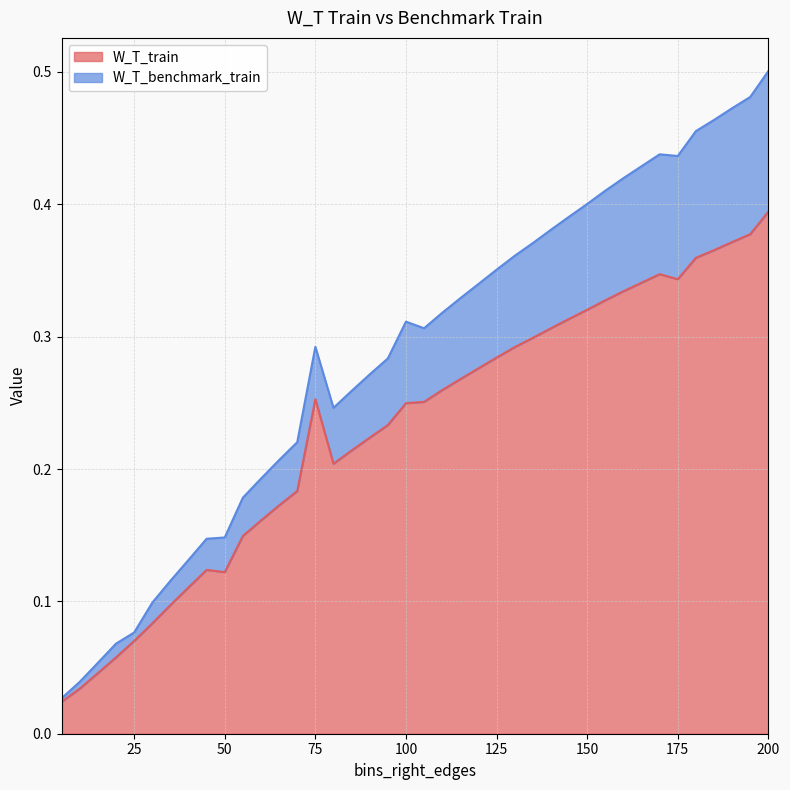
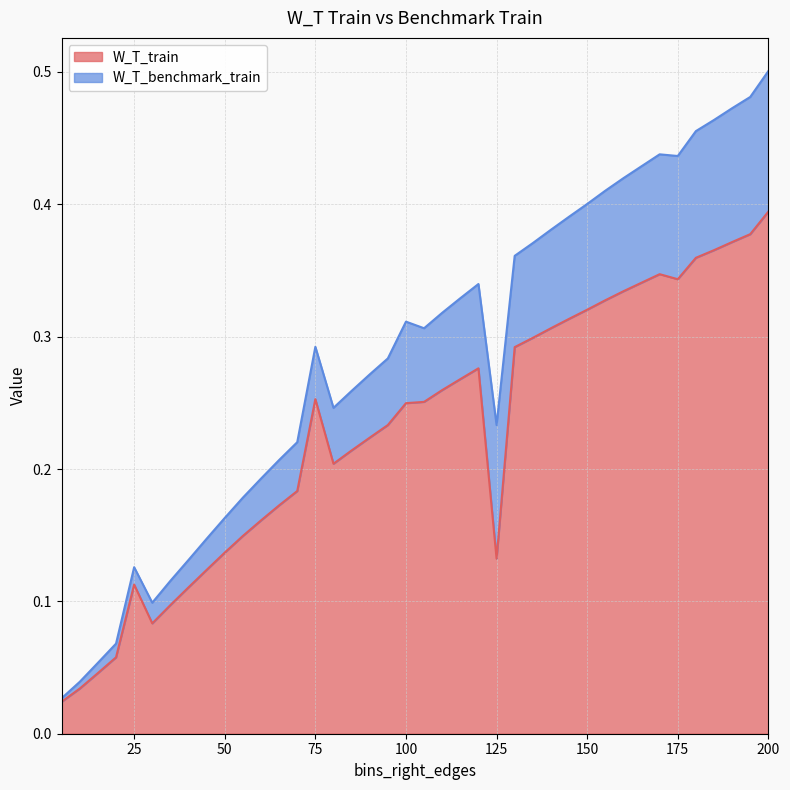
  {
    "W_T_train": {
-     "25": 0.070,
-     "50": 0.122,
+     "25": 0.113,
+     "50": 0.137,
      "75": 0.253,
      "100": 0.250,
-     "125": 0.284,
+     "125": 0.132,
      "150": 0.320,
      "175": 0.343,
      "200": 0.395
    },
    "W_T_benchmark_train": {
-     "25": 0.006,
+     "25": 0.013,
      "50": 0.026,
      "75": 0.040,
      "100": 0.062,
-     "125": 0.066,
+     "125": 0.101,
      "150": 0.080,
      "175": 0.093,
      "200": 0.106
    }
  }
